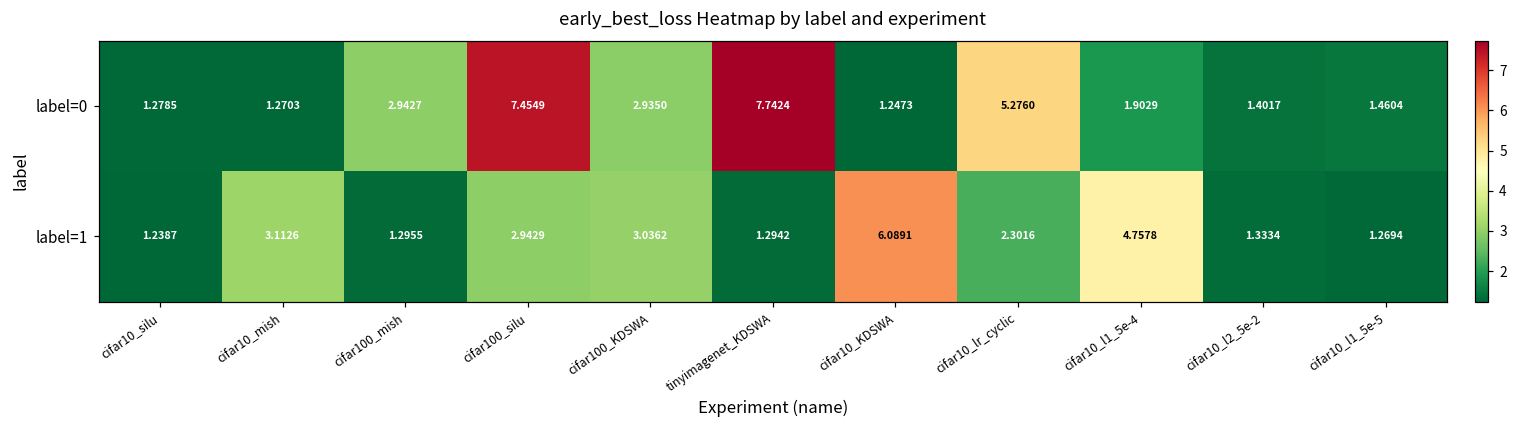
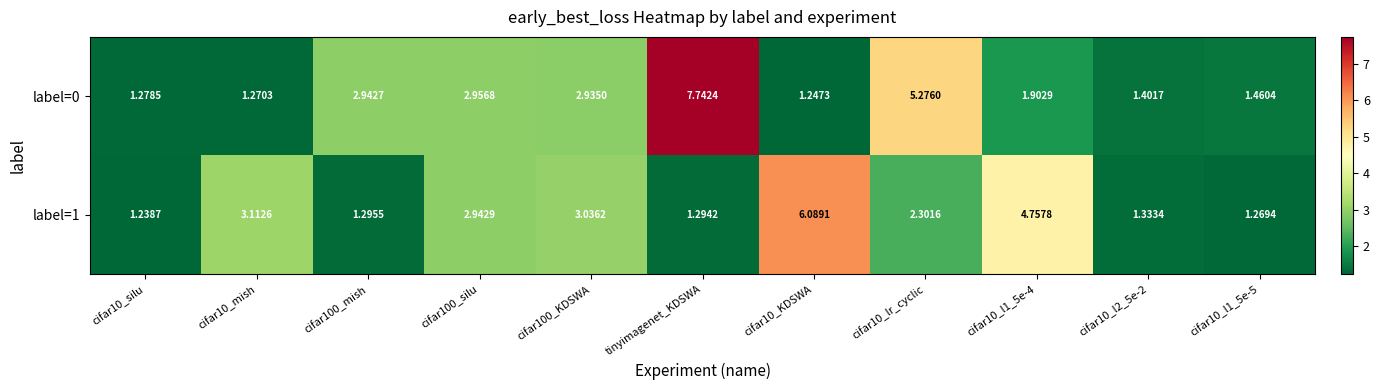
  {
    "label=0": {
      "cifar10_silu": 1.2785,
      "cifar10_mish": 1.2703,
      "cifar100_mish": 2.9427,
-     "cifar100_silu": 7.4549,
+     "cifar100_silu": 2.9568,
      "cifar100_KDSWA": 2.9350,
      "tinyimagenet_KDSWA": 7.7424,
      "cifar10_KDSWA": 1.2473,
      "cifar10_lr_cyclic": 5.2760,
      "cifar10_l1_5e-4": 1.9029,
      "cifar10_l2_5e-2": 1.4017,
      "cifar10_l1_5e-5": 1.4604
    },
    "label=1": {
      "cifar10_silu": 1.2387,
      "cifar10_mish": 3.1126,
      "cifar100_mish": 1.2955,
      "cifar100_silu": 2.9429,
      "cifar100_KDSWA": 3.0362,
      "tinyimagenet_KDSWA": 1.2942,
      "cifar10_KDSWA": 6.0891,
      "cifar10_lr_cyclic": 2.3016,
      "cifar10_l1_5e-4": 4.7578,
      "cifar10_l2_5e-2": 1.3334,
      "cifar10_l1_5e-5": 1.2694
    }
  }
